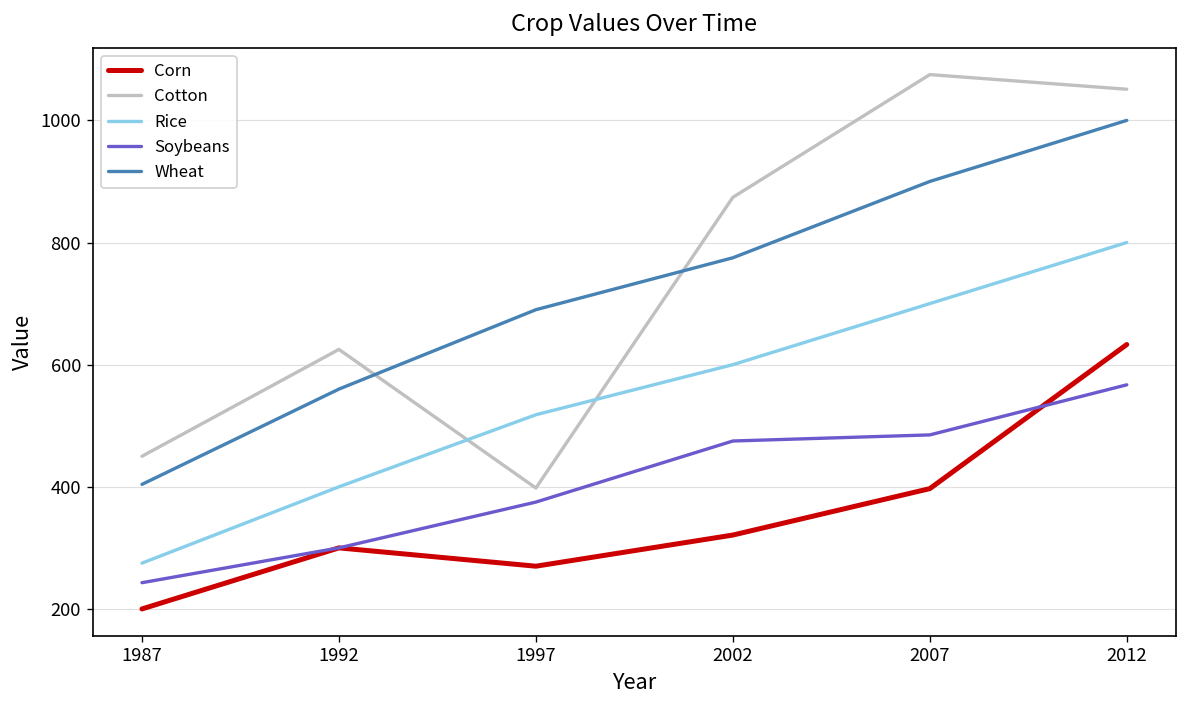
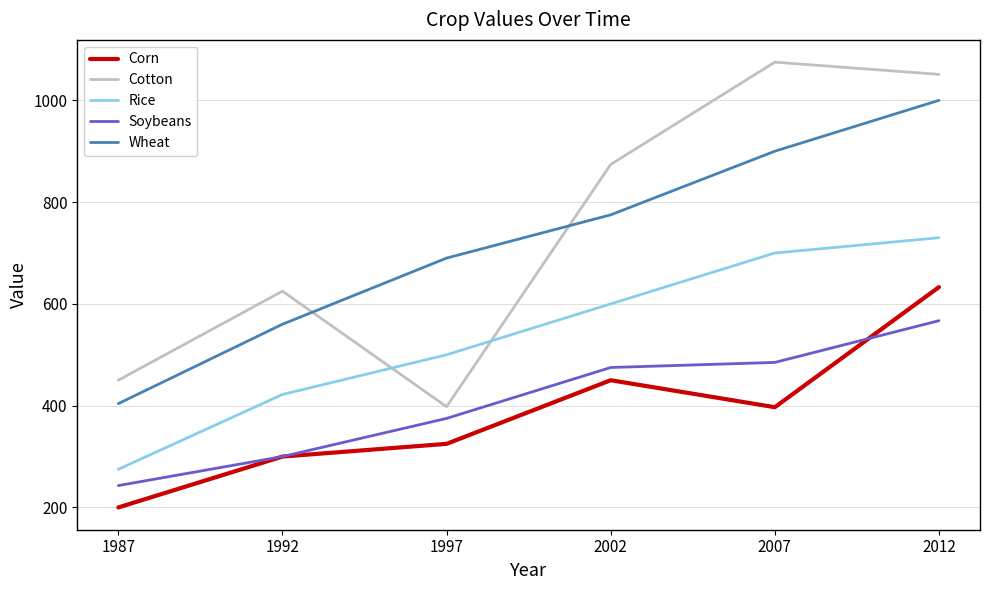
  {
    "Corn": {
      "1987": 200,
-     "1997": 270,
-     "2002": 320,
+     "1997": 330,
+     "2002": 450,
      "2007": 400,
      "2012": 630
    },
    "Cotton": {
      "1987": 450,
      "1992": 630,
      "1997": 400,
      "2002": 870,
      "2007": 1080,
      "2012": 1050
    },
    "Rice": {
      "1987": 280,
-     "1992": 400,
-     "1997": 520,
+     "1992": 420,
+     "1997": 500,
      "2002": 600,
      "2007": 700,
-     "2012": 800
+     "2012": 730
    }
  }
